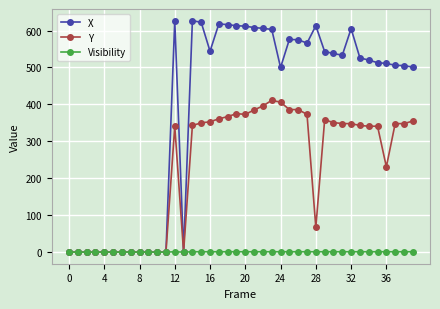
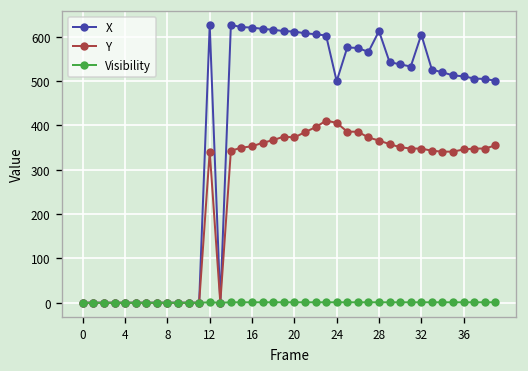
  {
    "X": {
      "12": 630,
-     "16": 540,
+     "16": 620,
      "20": 610,
      "24": 500,
      "28": 610,
      "32": 610,
      "36": 510
    },
    "Y": {
      "12": 340,
      "16": 350,
      "20": 370,
      "24": 410,
-     "28": 70,
+     "28": 370,
      "32": 350,
-     "36": 230
+     "36": 350
    },
    "Visibility": {
      "12": 0,
      "16": 0,
      "20": 0,
      "24": 0,
      "28": 0,
      "32": 0,
      "36": 0
    }
  }
